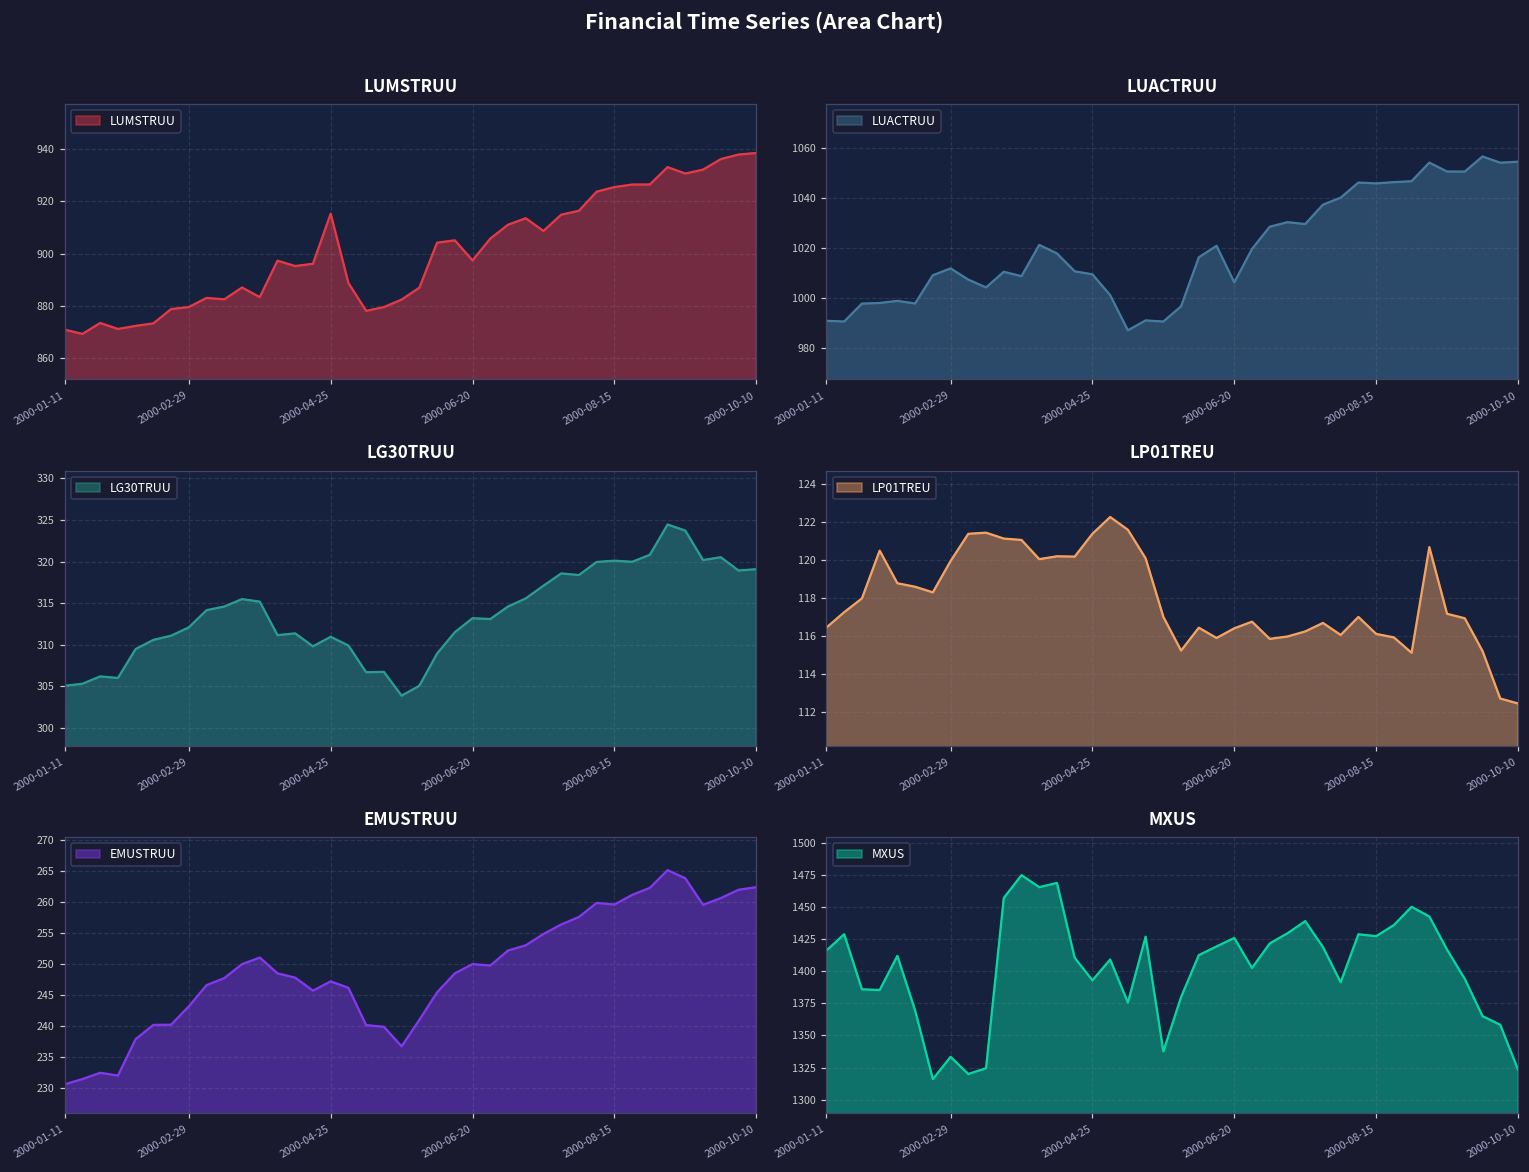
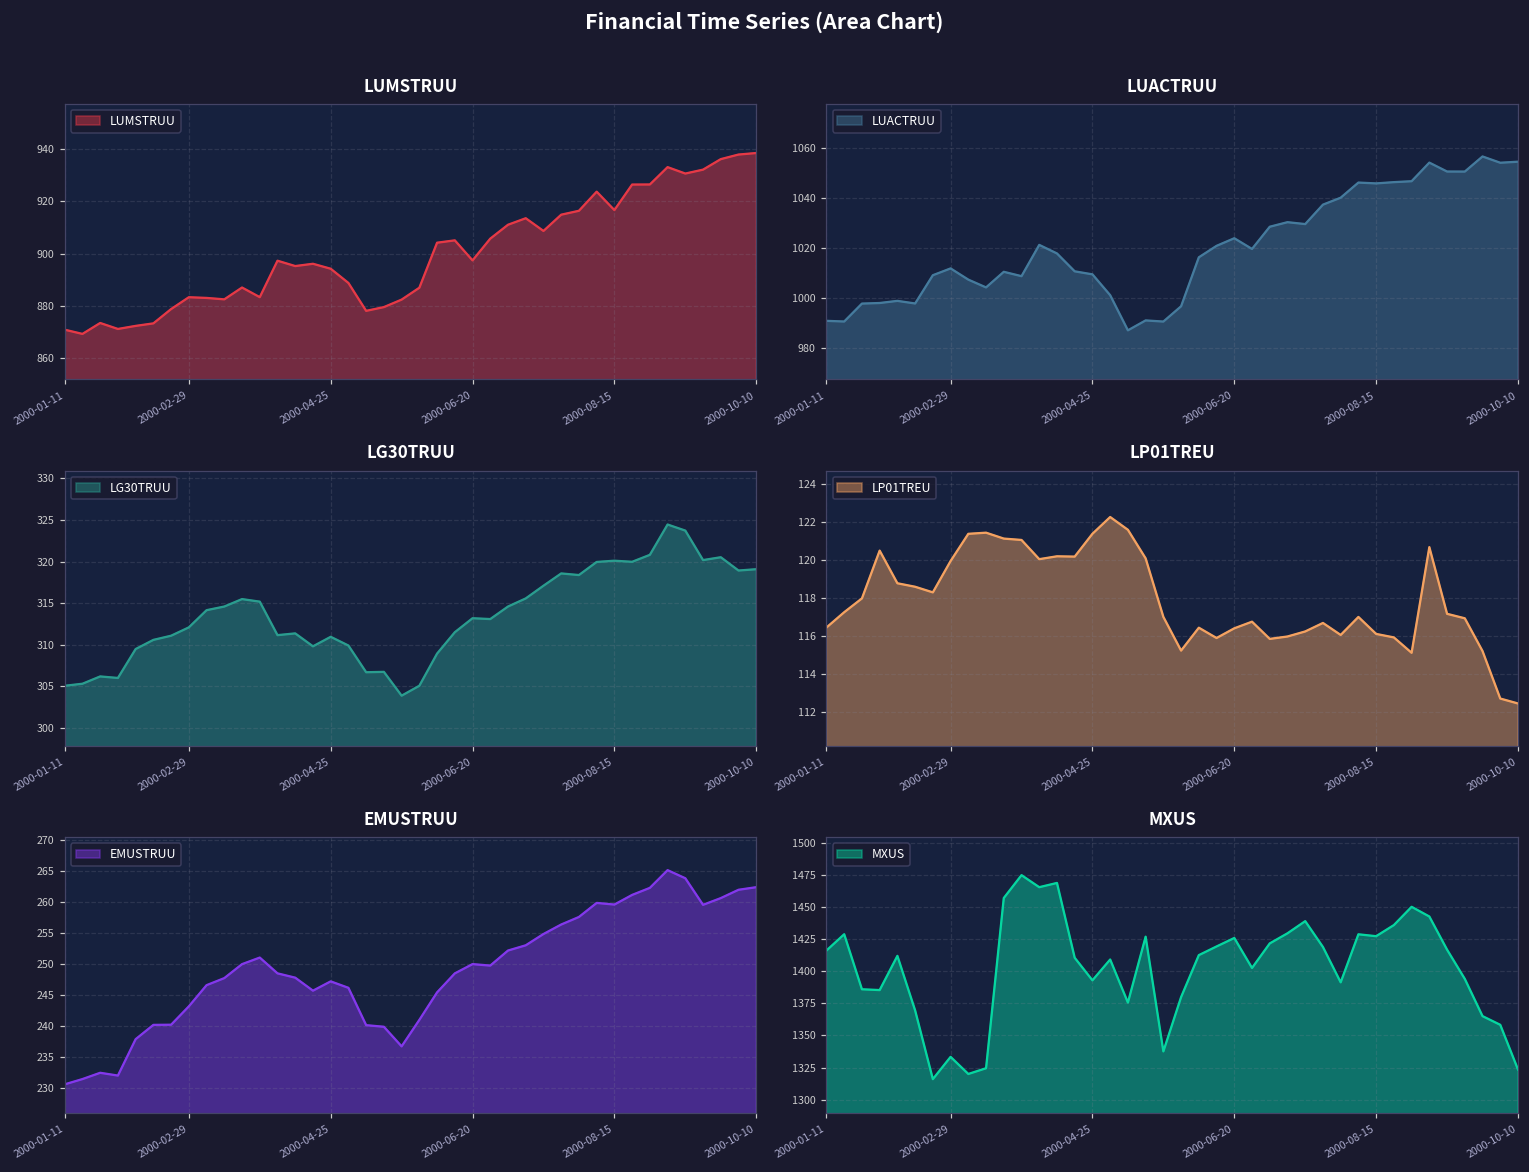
  {
    "LUMSTRUU": {
      "2000-01-11": 871,
-     "2000-02-29": 880,
-     "2000-04-25": 915,
+     "2000-02-29": 883,
+     "2000-04-25": 894,
      "2000-06-20": 897,
-     "2000-08-15": 925,
+     "2000-08-15": 917,
      "2000-10-10": 938
    },
    "LUACTRUU": {
      "2000-01-11": 991,
      "2000-02-29": 1012,
      "2000-04-25": 1009,
-     "2000-06-20": 1006,
+     "2000-06-20": 1024,
      "2000-08-15": 1046,
      "2000-10-10": 1055
    },
    "LG30TRUU": {
      "2000-01-11": 305,
      "2000-02-29": 312,
      "2000-04-25": 311,
      "2000-06-20": 313,
      "2000-08-15": 320,
      "2000-10-10": 319
    },
    "LP01TREU": {
      "2000-01-11": 116.5,
      "2000-02-29": 120.0,
      "2000-04-25": 121.4,
      "2000-06-20": 116.4,
      "2000-08-15": 116.1,
      "2000-10-10": 112.5
    },
    "EMUSTRUU": {
      "2000-01-11": 231,
      "2000-02-29": 243,
      "2000-04-25": 247,
      "2000-06-20": 250,
      "2000-08-15": 260,
      "2000-10-10": 262
    },
    "MXUS": {
      "2000-01-11": 1416,
      "2000-02-29": 1333,
      "2000-04-25": 1393,
      "2000-06-20": 1426,
      "2000-08-15": 1427,
      "2000-10-10": 1323
    }
  }
